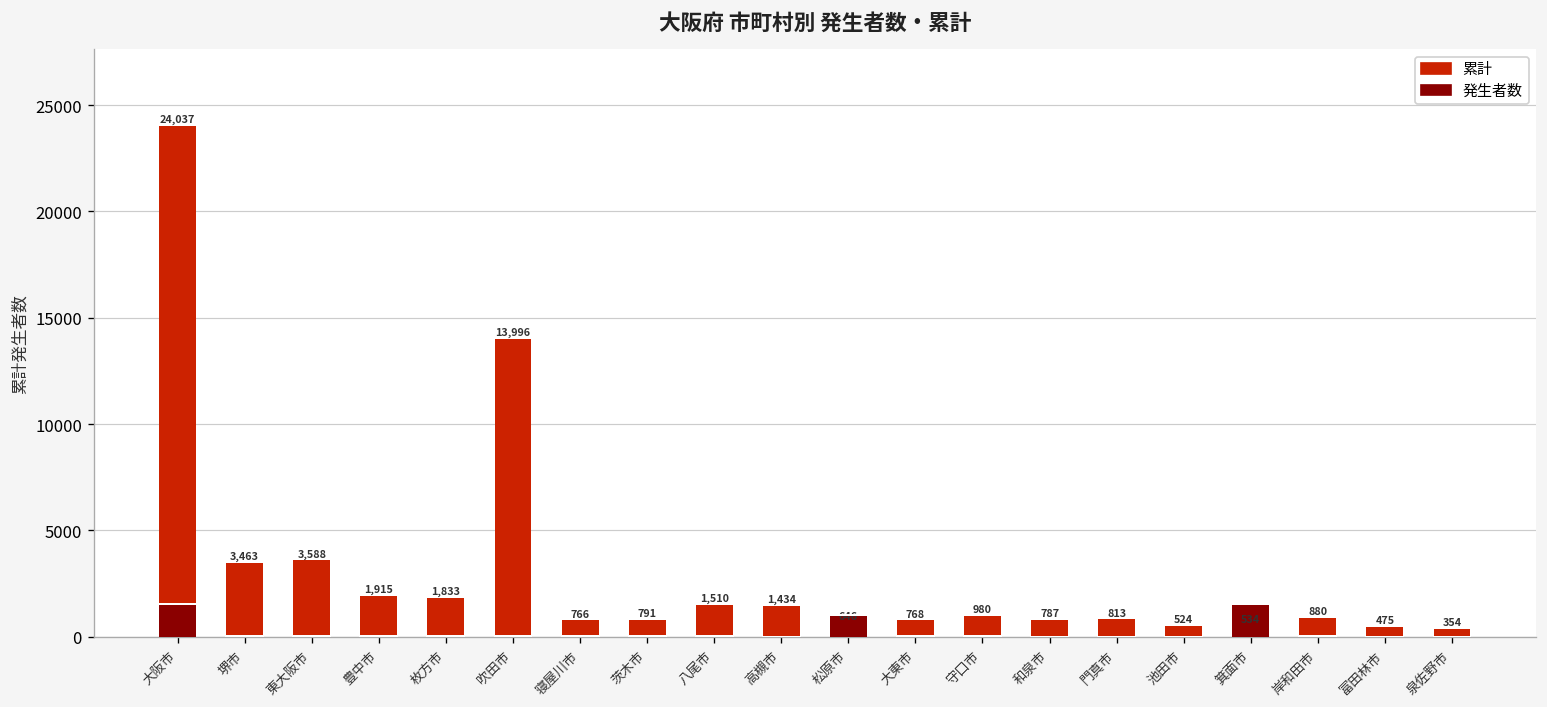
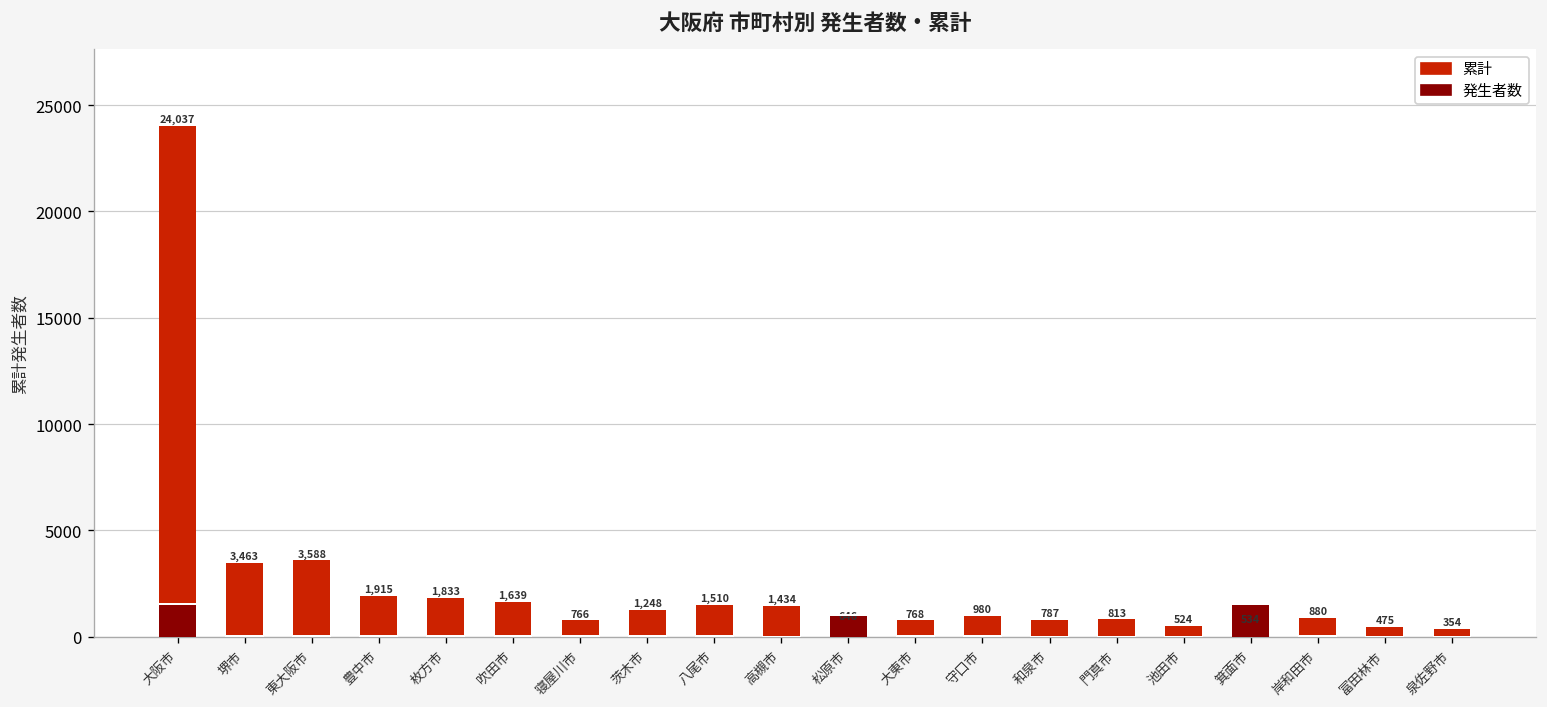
  {
    "累計": {
      "大阪市": "24,037",
      "堺市": "3,463",
      "東大阪市": "3,588",
      "豊中市": "1,915",
      "枚方市": "1,833",
-     "吹田市": "13,996",
+     "吹田市": "1,639",
      "寝屋川市": "766",
-     "茨木市": "791",
+     "茨木市": "1,248",
      "八尾市": "1,510",
      "高槻市": "1,434",
      "大東市": "768",
      "守口市": "980",
      "和泉市": "787",
      "門真市": "813",
      "池田市": "524",
      "岸和田市": "880",
      "富田林市": "475",
      "泉佐野市": "354"
    }
  }
